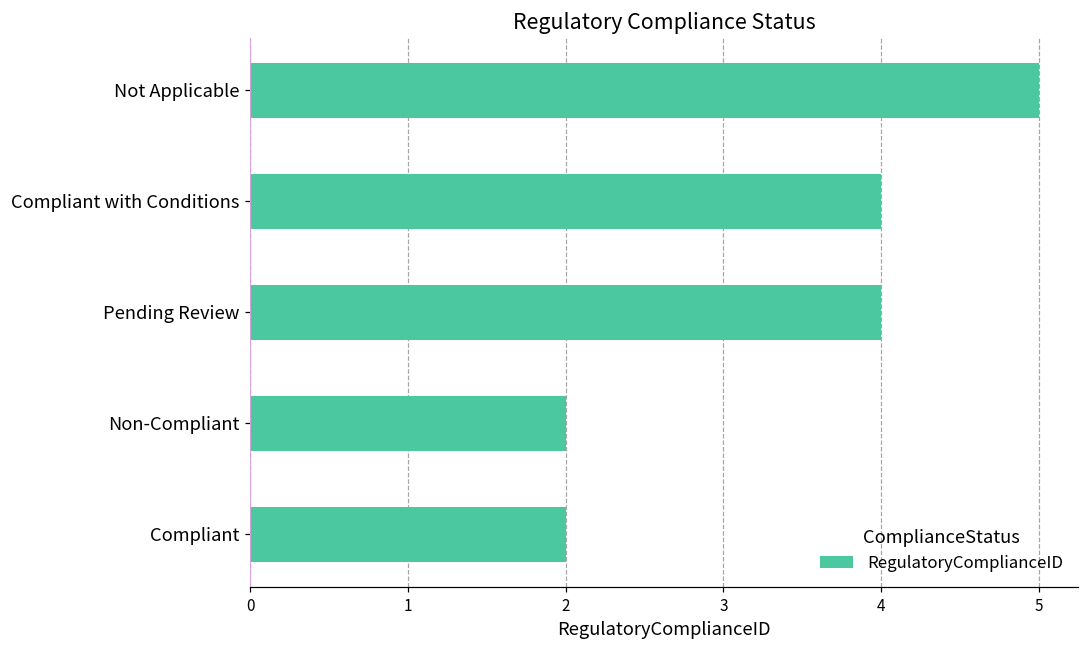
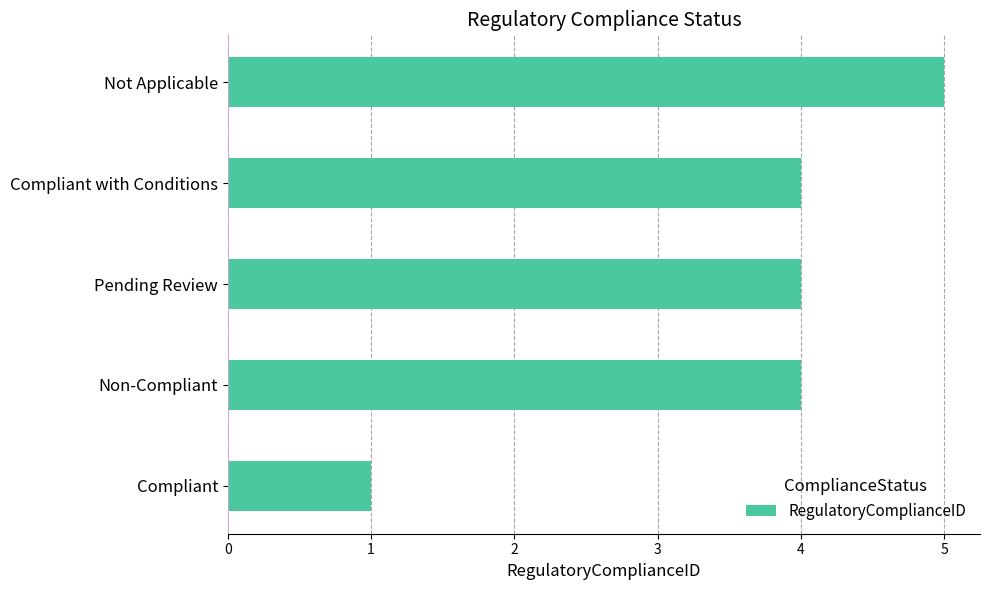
  {
    "Not Applicable": 5,
    "Compliant with Conditions": 4,
    "Pending Review": 4,
-   "Non-Compliant": 2,
-   "Compliant": 2
+   "Non-Compliant": 4,
+   "Compliant": 1
  }
